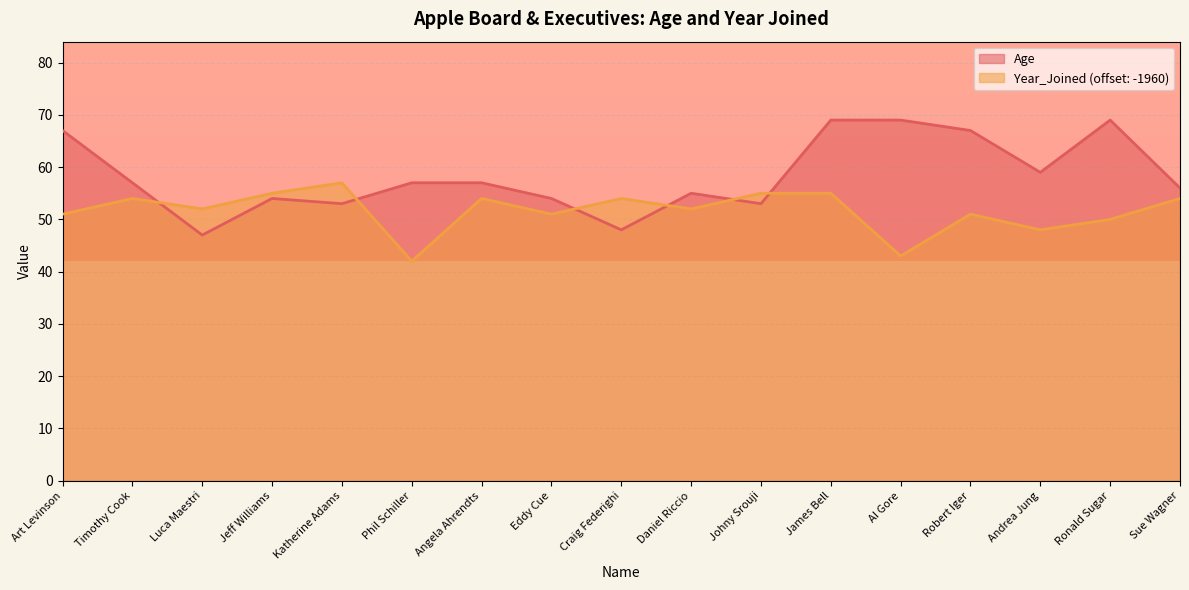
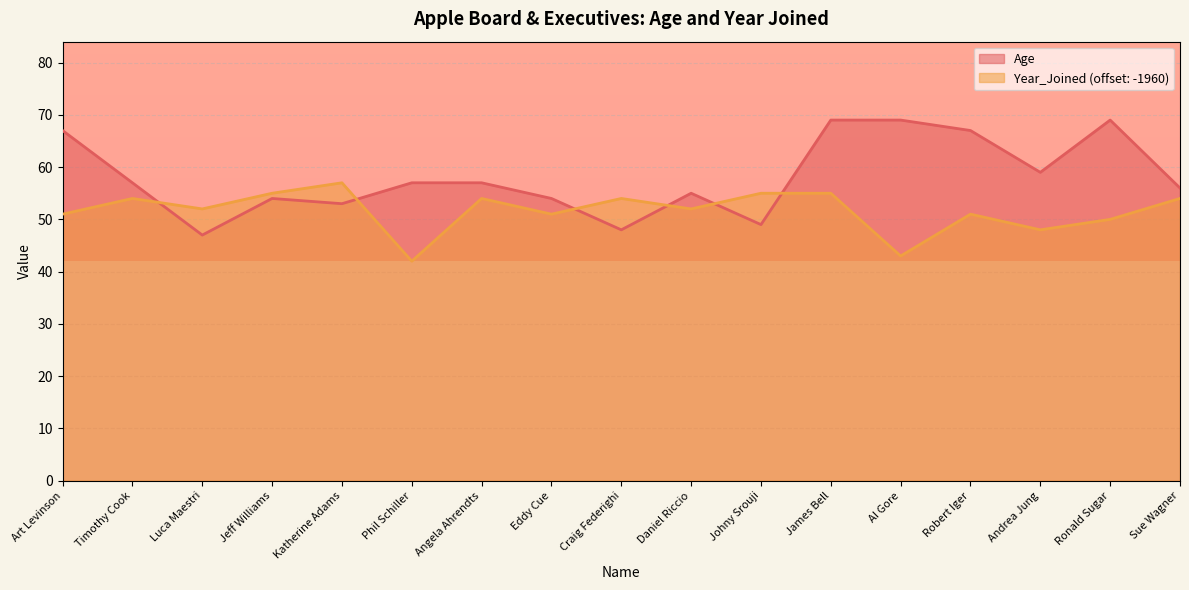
  {
    "Age": {
      "Art Levinson": 67,
      "Timothy Cook": 57,
      "Luca Maestri": 47,
      "Jeff Williams": 54,
      "Katherine Adams": 53,
      "Phil Schiller": 57,
      "Angela Ahrendts": 57,
      "Eddy Cue": 54,
      "Craig Federighi": 48,
      "Daniel Riccio": 55,
-     "Johny Srouji": 53,
+     "Johny Srouji": 49,
      "James Bell": 69,
      "AI Gore": 69,
      "Robert Iger": 67,
      "Andrea Jung": 59,
      "Ronald Sugar": 69,
      "Sue Wagner": 56
    },
    "Year_Joined (offset: -1960)": {
      "Art Levinson": 51,
      "Timothy Cook": 54,
      "Luca Maestri": 52,
      "Jeff Williams": 55,
      "Katherine Adams": 57,
      "Phil Schiller": 42,
      "Angela Ahrendts": 54,
      "Eddy Cue": 51,
      "Craig Federighi": 54,
      "Daniel Riccio": 52,
      "Johny Srouji": 55,
      "James Bell": 55,
      "AI Gore": 43,
      "Robert Iger": 51,
      "Andrea Jung": 48,
      "Ronald Sugar": 50,
      "Sue Wagner": 54
    }
  }
